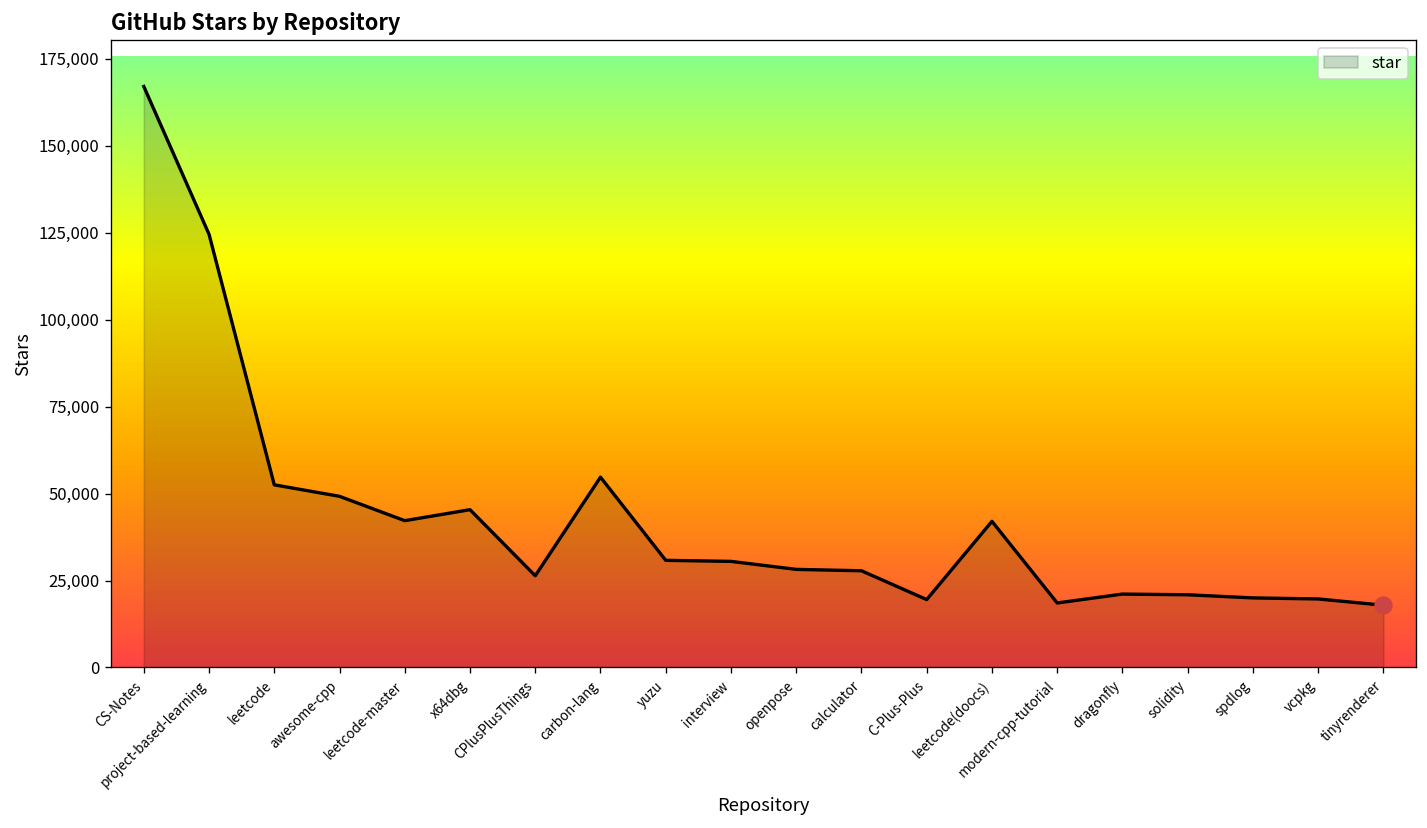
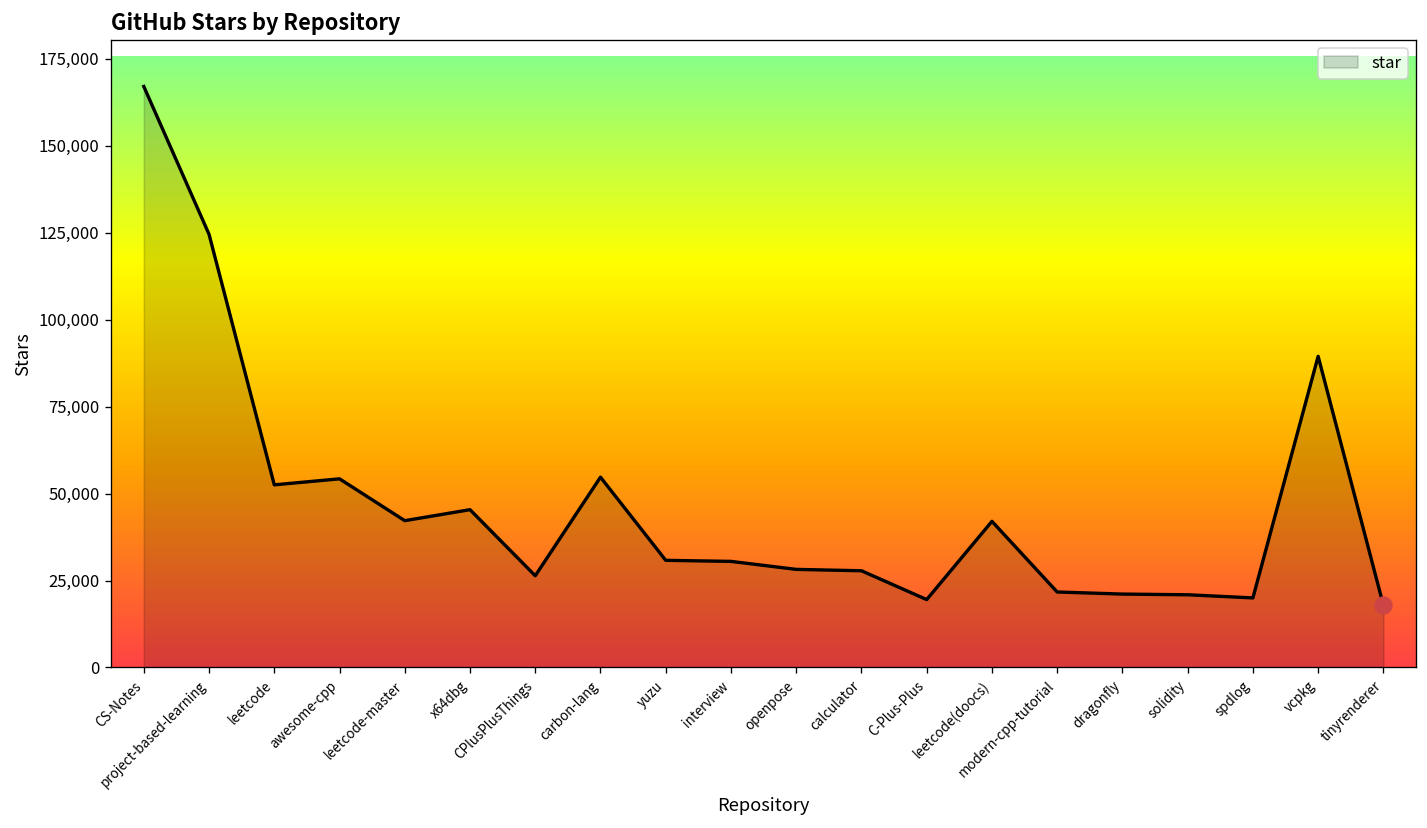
  {
    "star": {
      "CS-Notes": "167,000",
      "project-based-learning": "125,000",
      "leetcode": "53,000",
-     "awesome-cpp": "49,000",
+     "awesome-cpp": "54,000",
      "leetcode-master": "42,000",
      "x64dbg": "45,000",
      "CPlusPlusThings": "26,000",
      "carbon-lang": "55,000",
      "yuzu": "31,000",
      "interview": "31,000",
      "openpose": "28,000",
      "calculator": "28,000",
      "C-Plus-Plus": "20,000",
      "leetcode(doocs)": "42,000",
-     "modern-cpp-tutorial": "19,000",
+     "modern-cpp-tutorial": "22,000",
      "dragonfly": "21,000",
      "solidity": "21,000",
      "spdlog": "20,000",
-     "vcpkg": "20,000"
+     "vcpkg": "89,000"
    }
  }
